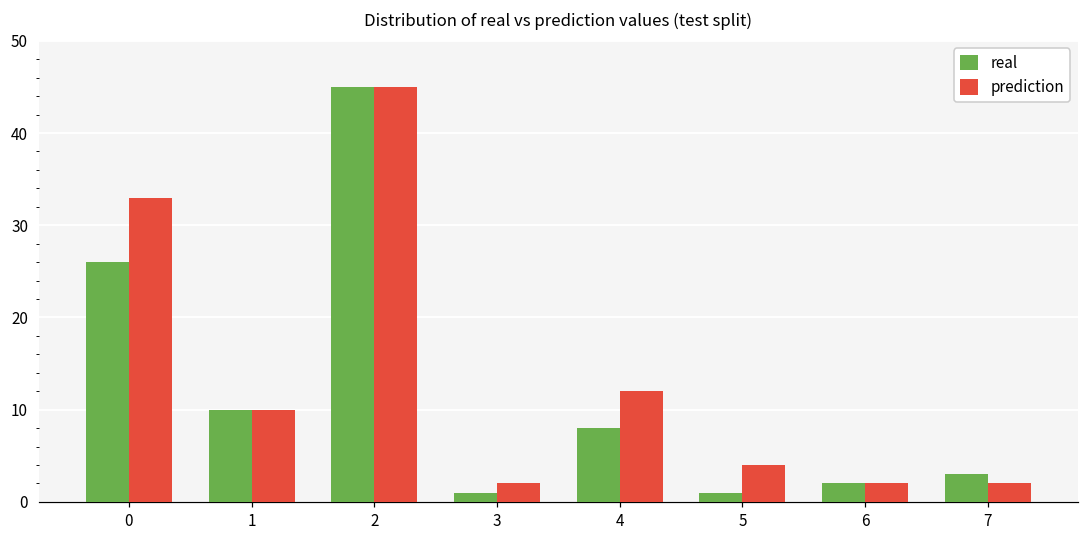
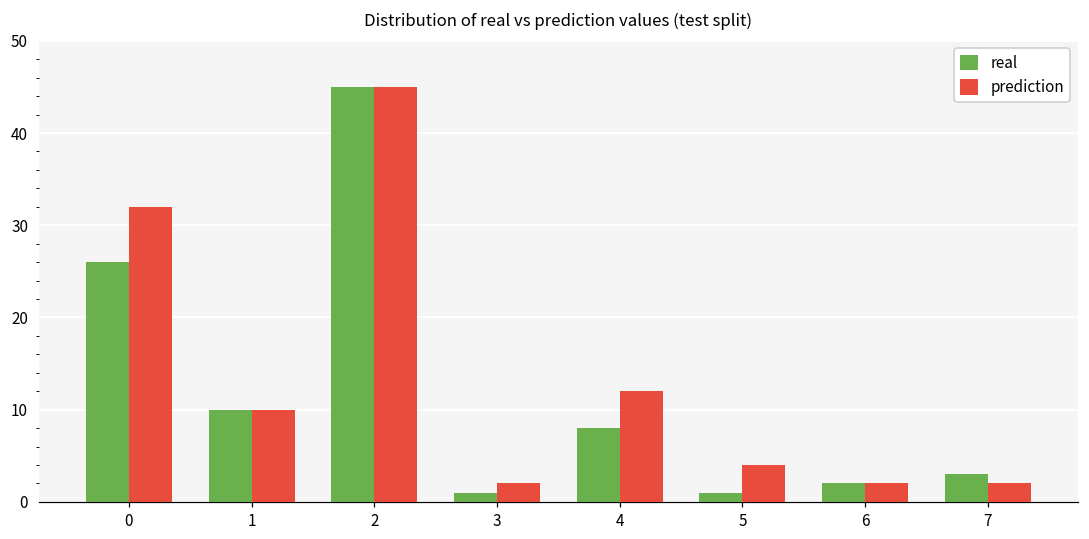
  {
    "real": {
      "0": 26,
      "1": 10,
      "2": 45,
      "3": 1,
      "4": 8,
      "5": 1,
      "6": 2,
      "7": 3
    },
    "prediction": {
-     "0": 33,
+     "0": 32,
      "1": 10,
      "2": 45,
      "3": 2,
      "4": 12,
      "5": 4,
      "6": 2,
      "7": 2
    }
  }
